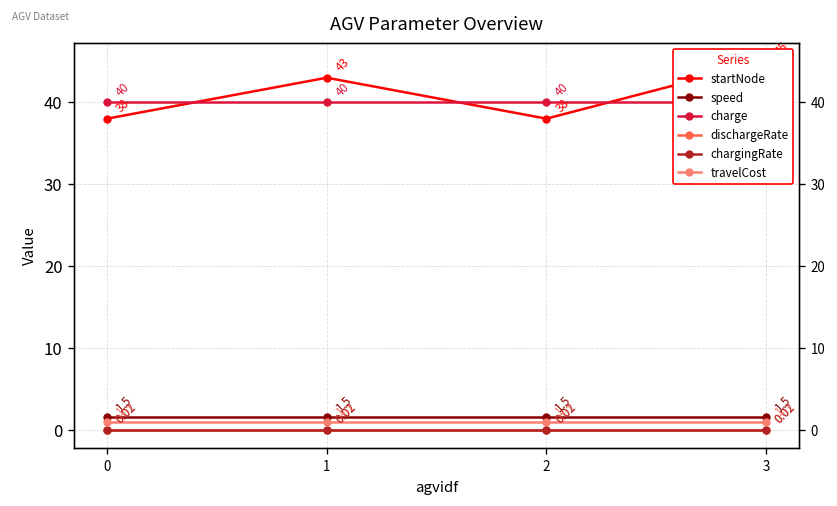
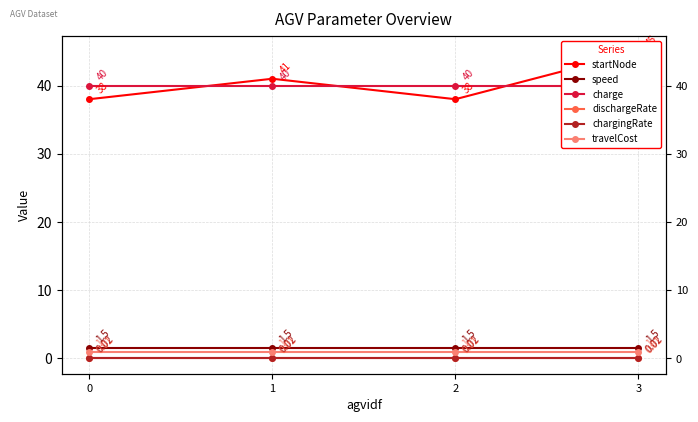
  {
    "startNode": {
      "0": 38,
-     "1": 43,
+     "1": 41,
      "2": 38
    }
  }
